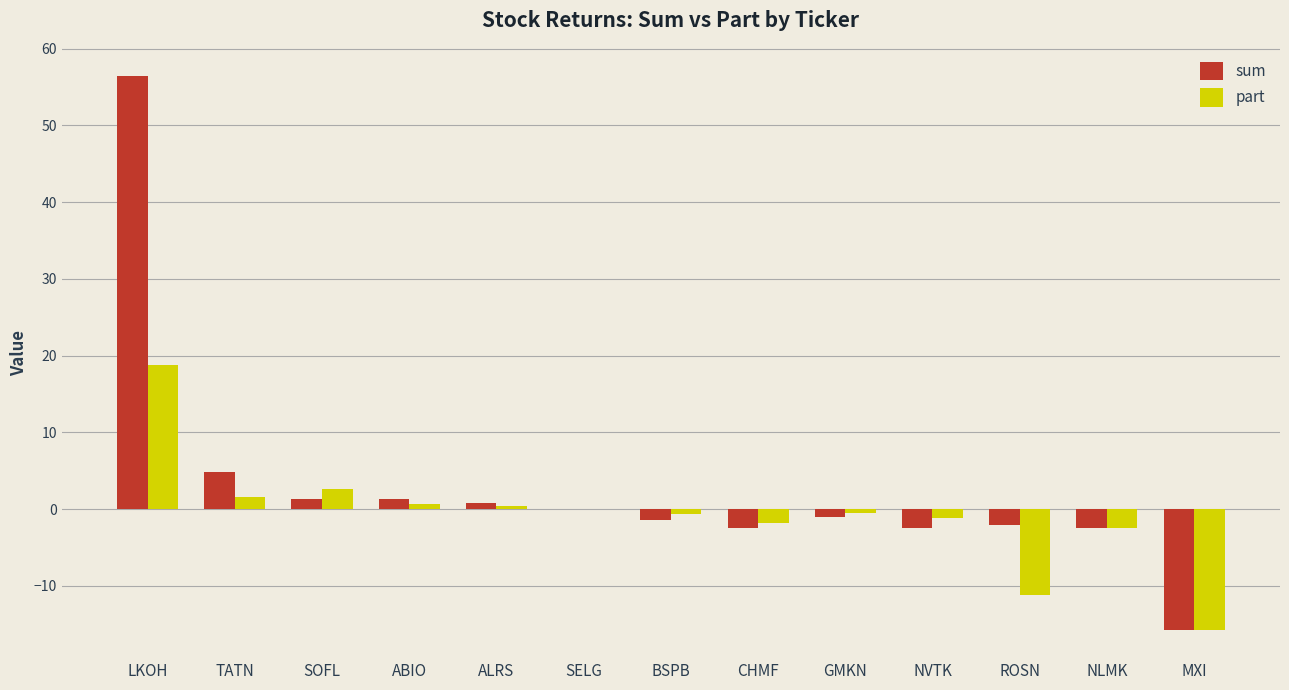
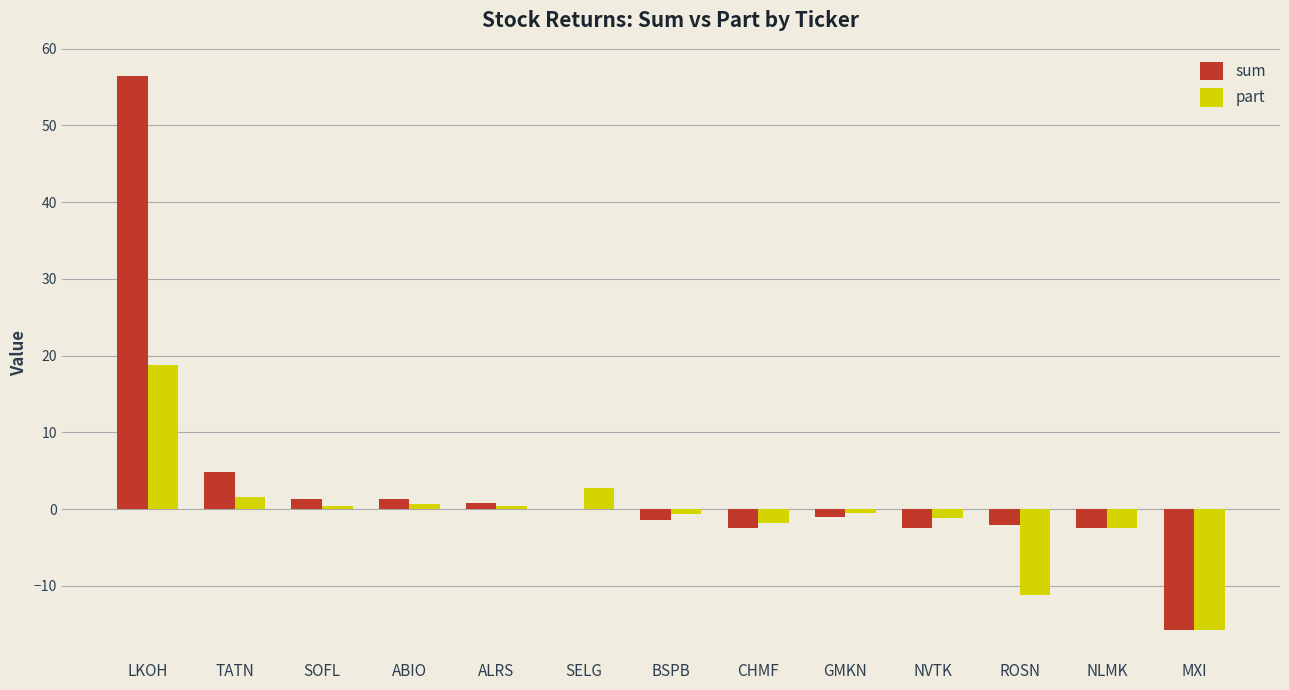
  {
    "sum": {
      "LKOH": 57,
      "TATN": 5,
      "SOFL": 1,
      "ABIO": 1,
      "ALRS": 1,
      "BSPB": -1,
      "CHMF": -2,
      "GMKN": -1,
      "NVTK": -2,
      "ROSN": -2,
      "NLMK": -3,
      "MXI": -16
    },
    "part": {
      "LKOH": 19,
      "TATN": 2,
-     "SOFL": 3,
+     "SOFL": 0,
      "ABIO": 1,
      "ALRS": 0,
-     "SELG": 0,
+     "SELG": 3,
      "BSPB": -1,
      "CHMF": -2,
      "GMKN": 0,
      "NVTK": -1,
      "ROSN": -11,
      "NLMK": -3,
      "MXI": -16
    }
  }
